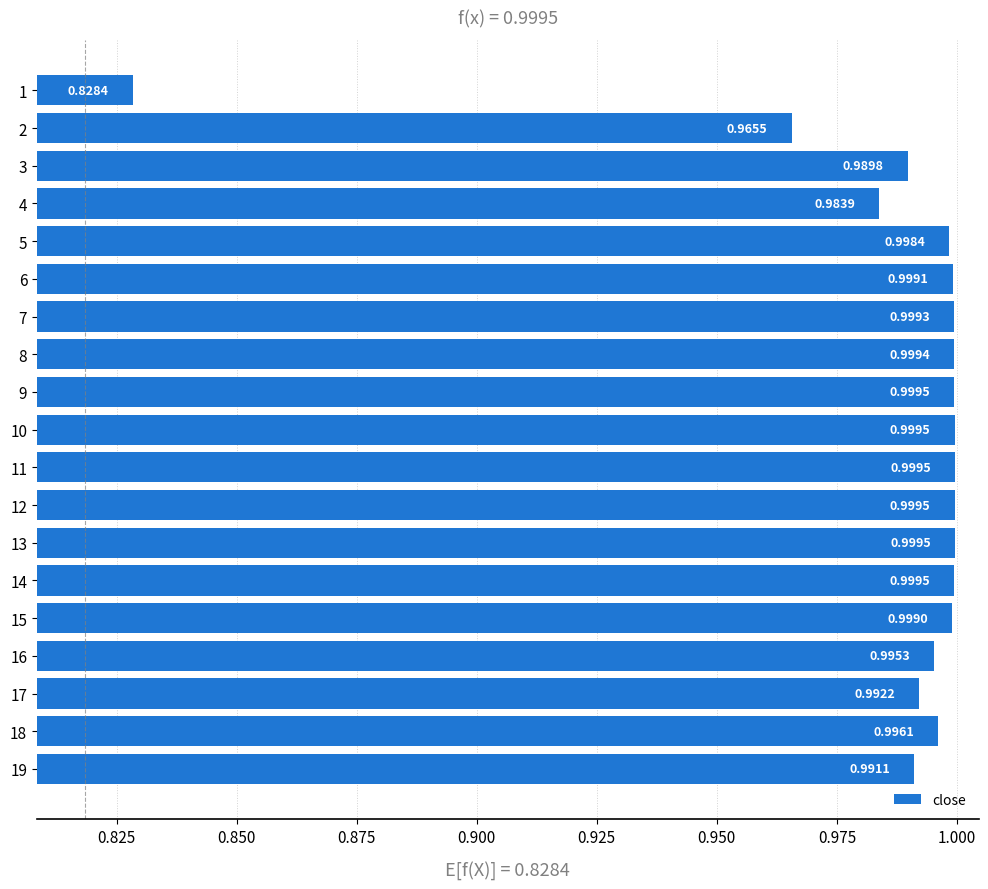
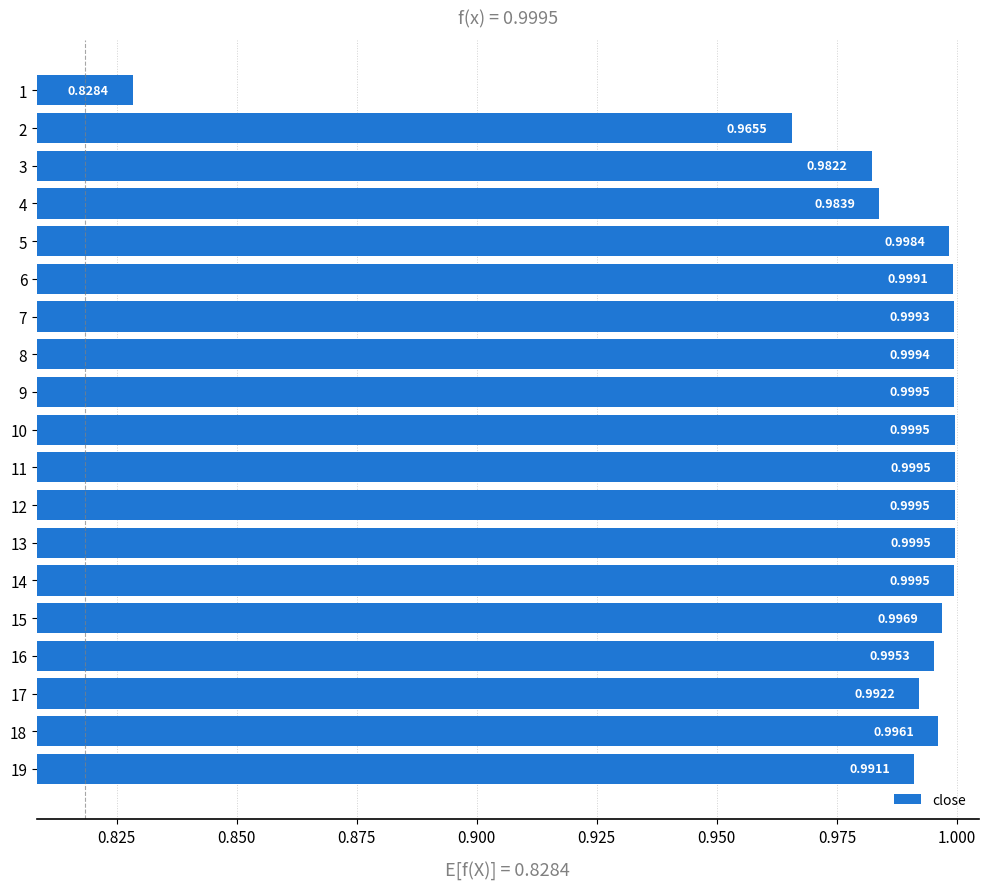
  {
    "1": 0.8284,
    "2": 0.9655,
-   "3": 0.9898,
+   "3": 0.9822,
    "4": 0.9839,
    "5": 0.9984,
    "6": 0.9991,
    "7": 0.9993,
    "8": 0.9994,
    "9": 0.9995,
    "10": 0.9995,
    "11": 0.9995,
    "12": 0.9995,
    "13": 0.9995,
    "14": 0.9995,
-   "15": 0.9990,
+   "15": 0.9969,
    "16": 0.9953,
    "17": 0.9922,
    "18": 0.9961,
    "19": 0.9911
  }
